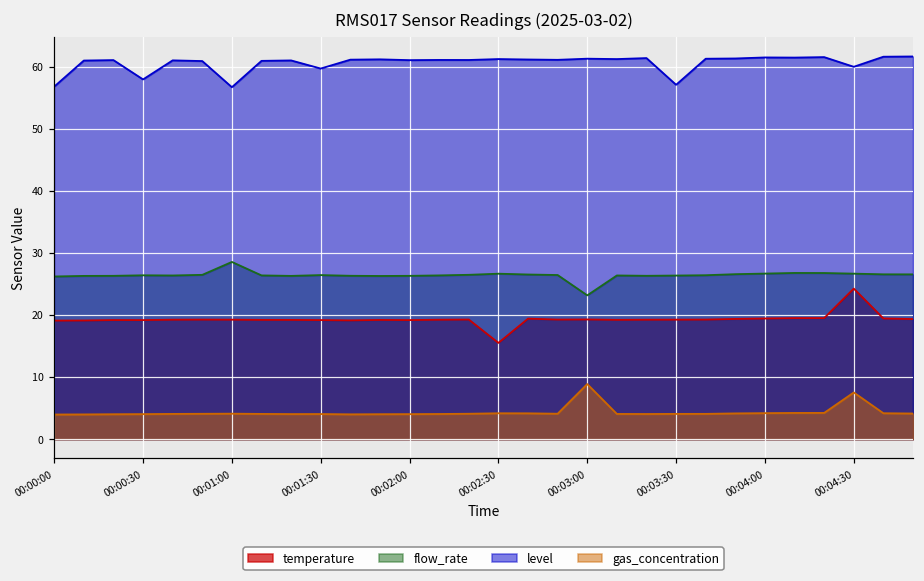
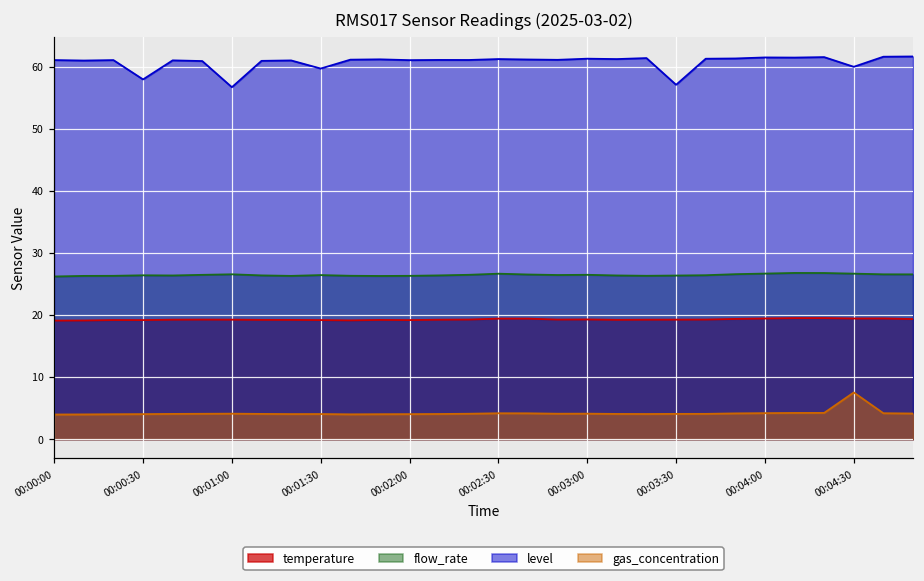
  {
    "temperature": {
      "00:00:00": 19,
      "00:00:30": 19,
      "00:01:00": 19,
      "00:01:30": 19,
      "00:02:00": 19,
-     "00:02:30": 15,
+     "00:02:30": 19,
      "00:03:00": 19,
      "00:03:30": 19,
      "00:04:00": 19,
-     "00:04:30": 24
+     "00:04:30": 19
    },
    "flow_rate": {
      "00:00:00": 26,
      "00:00:30": 26,
-     "00:01:00": 29,
+     "00:01:00": 27,
      "00:01:30": 26,
      "00:02:00": 26,
      "00:02:30": 27,
-     "00:03:00": 23,
+     "00:03:00": 26,
      "00:03:30": 26,
      "00:04:00": 27,
      "00:04:30": 27
    },
    "level": {
-     "00:00:00": 57,
+     "00:00:00": 61,
      "00:00:30": 58,
      "00:01:00": 57,
      "00:01:30": 60,
      "00:02:00": 61,
      "00:02:30": 61,
      "00:03:00": 61,
      "00:03:30": 57,
      "00:04:00": 61,
      "00:04:30": 60
    },
    "gas_concentration": {
      "00:00:00": 4,
      "00:00:30": 4,
      "00:01:00": 4,
      "00:01:30": 4,
      "00:02:00": 4,
      "00:02:30": 4,
-     "00:03:00": 9,
+     "00:03:00": 4,
      "00:03:30": 4,
      "00:04:00": 4,
      "00:04:30": 8
    }
  }
